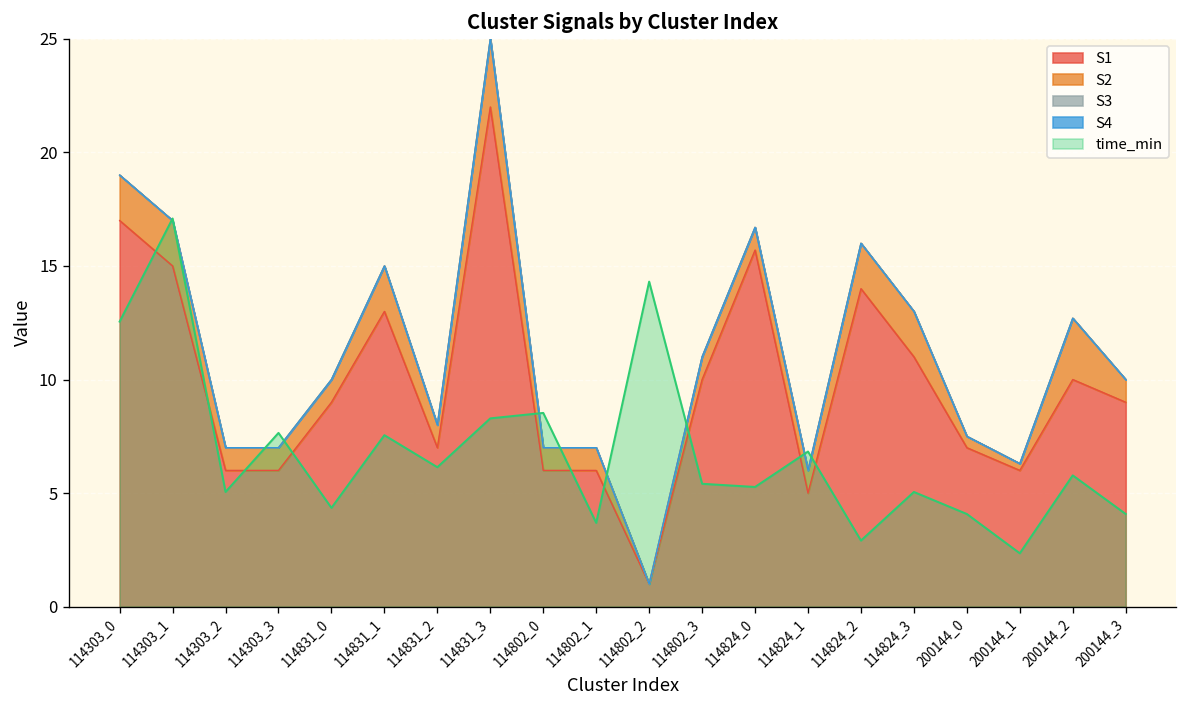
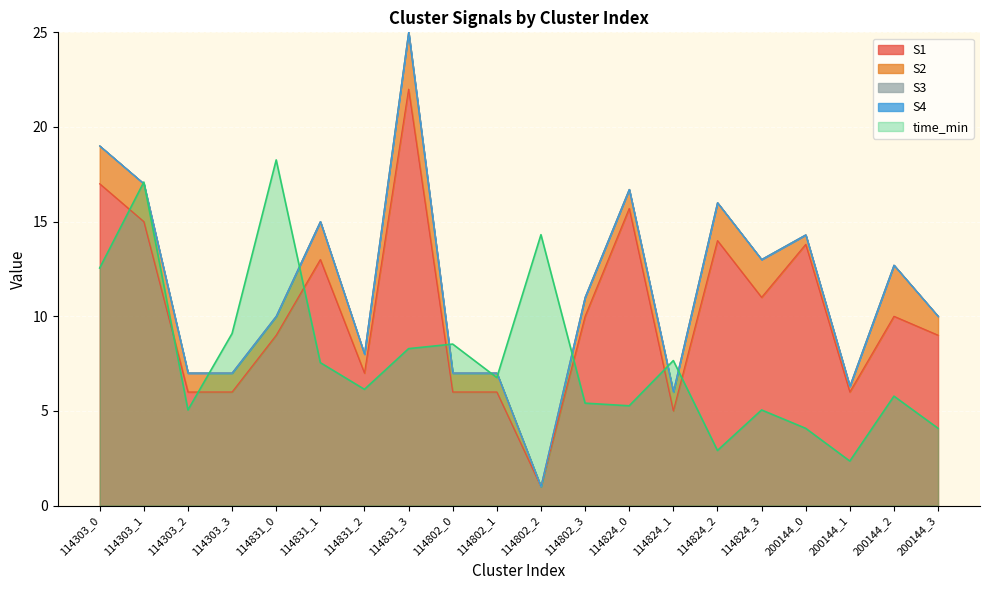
  {
    "S1": {
      "114303_0": 17.0,
      "114303_1": 15.0,
      "114303_2": 6.0,
      "114303_3": 6.0,
      "114831_0": 9.0,
      "114831_1": 13.0,
      "114831_2": 7.0,
      "114831_3": 22.0,
      "114802_0": 6.0,
      "114802_1": 6.0,
      "114802_3": 10.0,
      "114824_0": 15.7,
      "114824_1": 5.0,
      "114824_2": 14.0,
      "114824_3": 11.0,
-     "200144_0": 7.0,
+     "200144_0": 13.8,
      "200144_1": 6.0,
      "200144_2": 10.0,
      "200144_3": 9.0
    },
    "time_min": {
      "114303_0": 12.6,
      "114303_2": 5.1,
-     "114303_3": 7.7,
-     "114831_0": 4.4,
+     "114303_3": 9.1,
+     "114831_0": 18.3,
      "114831_1": 7.6,
      "114831_2": 6.1,
      "114831_3": 8.3,
      "114802_0": 8.5,
-     "114802_1": 3.7,
+     "114802_1": 6.8,
      "114802_2": 14.3,
      "114802_3": 5.4,
      "114824_0": 5.3,
-     "114824_1": 6.8,
+     "114824_1": 7.7,
      "114824_2": 2.9,
      "114824_3": 5.1,
      "200144_0": 4.1,
      "200144_1": 2.4,
      "200144_2": 5.8,
      "200144_3": 4.1
    }
  }
